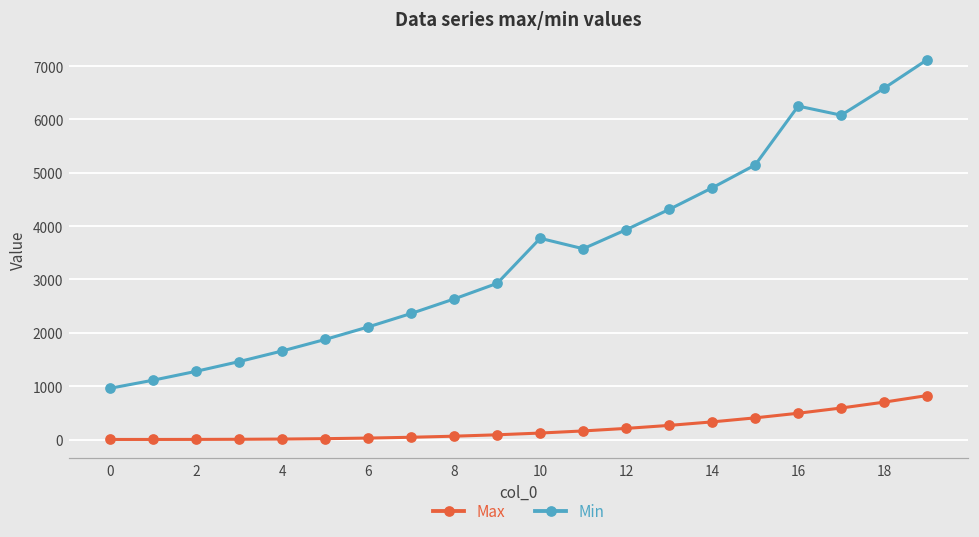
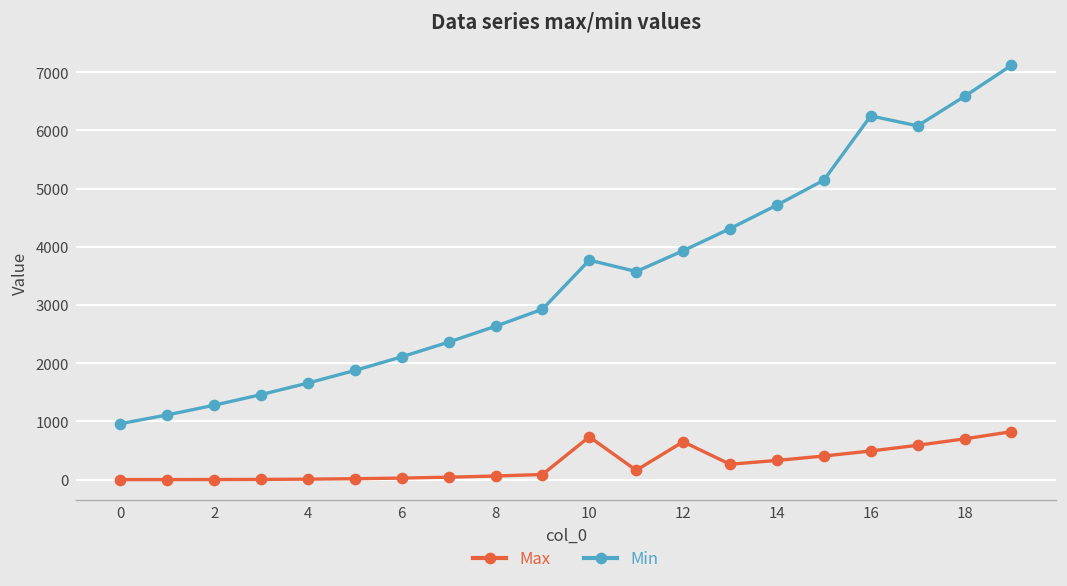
  {
    "Max": {
      "0": 0,
      "2": 0,
      "4": 0,
      "6": 0,
      "8": 100,
-     "10": 100,
-     "12": 200,
+     "10": 700,
+     "12": 700,
      "14": 300,
      "16": 500,
      "18": 700
    },
    "Min": {
      "0": 1000,
      "2": 1300,
      "4": 1700,
      "6": 2100,
      "8": 2600,
      "10": 3800,
      "12": 3900,
      "14": 4700,
      "16": 6200,
      "18": 6600
    }
  }
